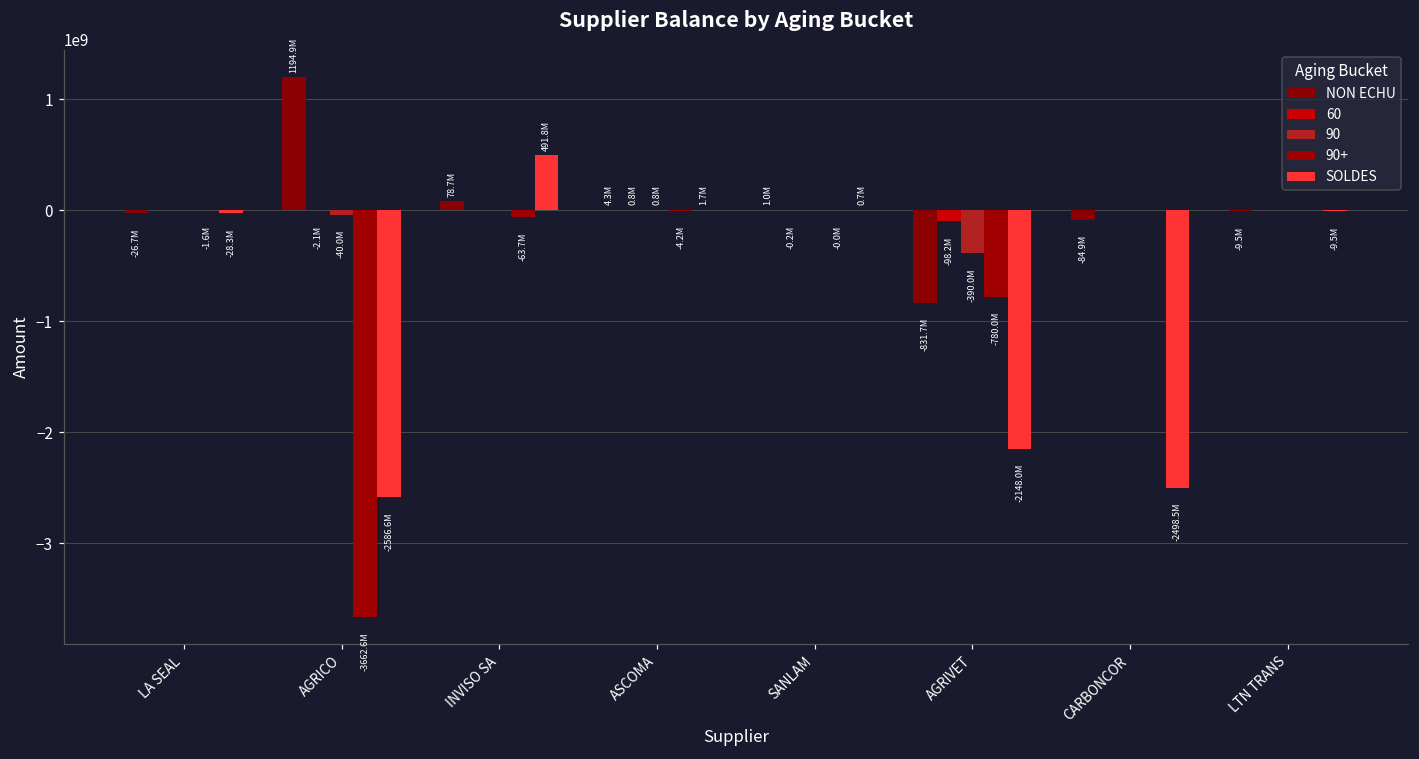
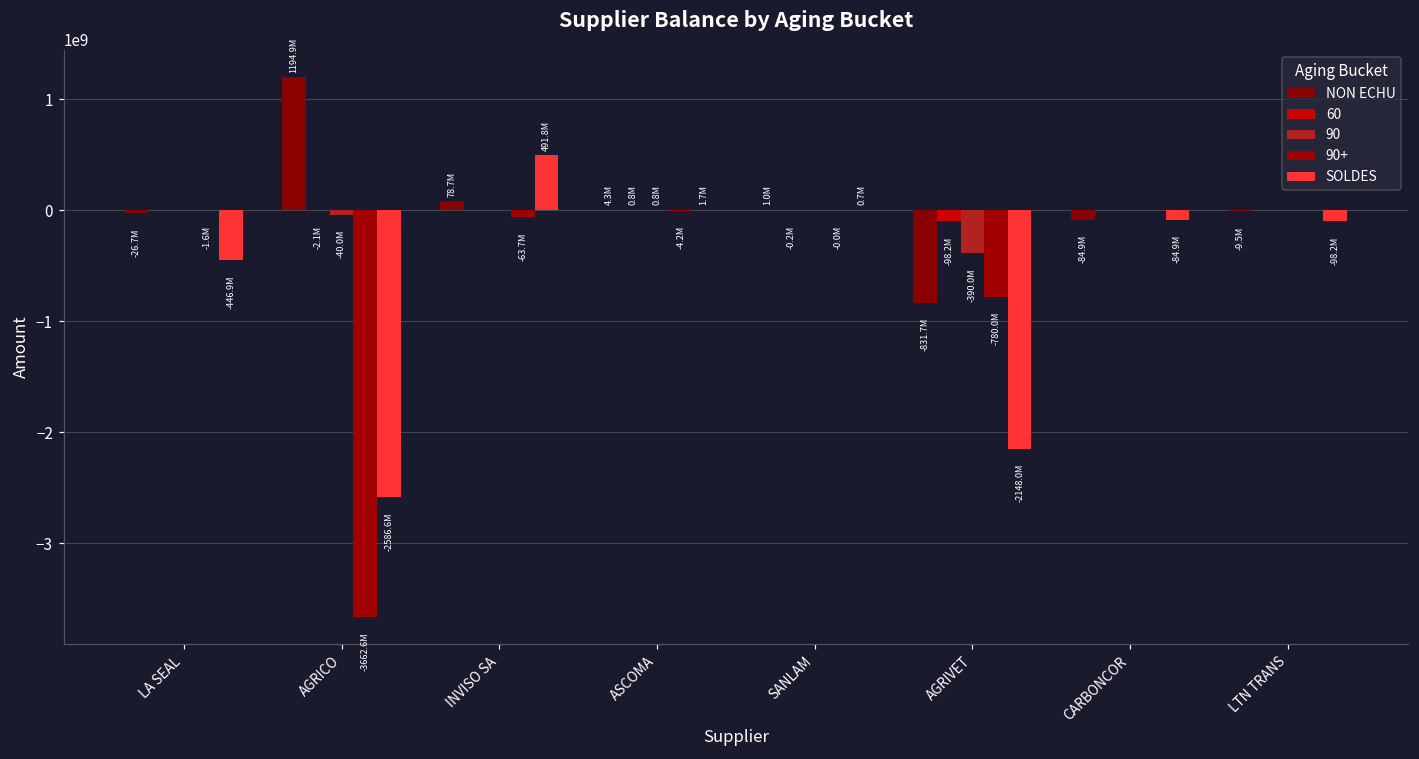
  {
    "SOLDES": {
-     "LA SEAL": "-28.3M",
+     "LA SEAL": "-446.9M",
      "AGRICO": "-2586.6M",
      "INVISO SA": "491.8M",
      "ASCOMA": "1.7M",
      "SANLAM": "0.7M",
      "AGRIVET": "-2148.0M",
-     "CARBONCOR": "-2498.5M",
-     "LTN TRANS": "-9.5M"
+     "CARBONCOR": "-84.9M",
+     "LTN TRANS": "-98.2M"
    }
  }
